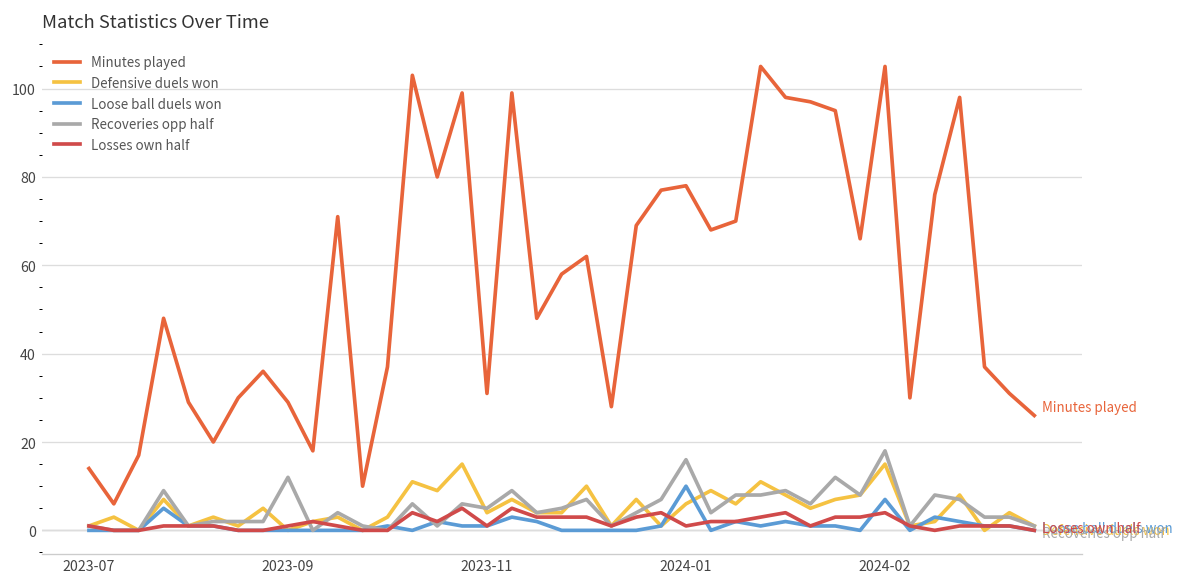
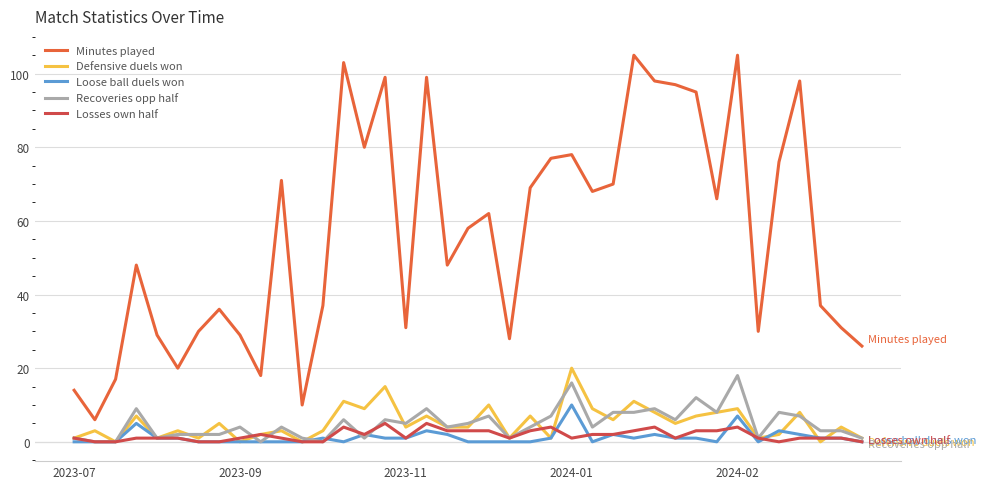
  {
    "Defensive duels won": {
      "2023-11": 4,
-     "2024-01": 6,
-     "2024-02": 15
+     "2024-01": 20,
+     "2024-02": 9
    },
    "Loose ball duels won": {
      "2023-07": 0,
      "2024-01": 10,
      "2024-02": 7
    },
    "Recoveries opp half": {
-     "2023-09": 12,
+     "2023-09": 4,
      "2023-11": 5,
      "2024-01": 16,
      "2024-02": 18
    }
  }
